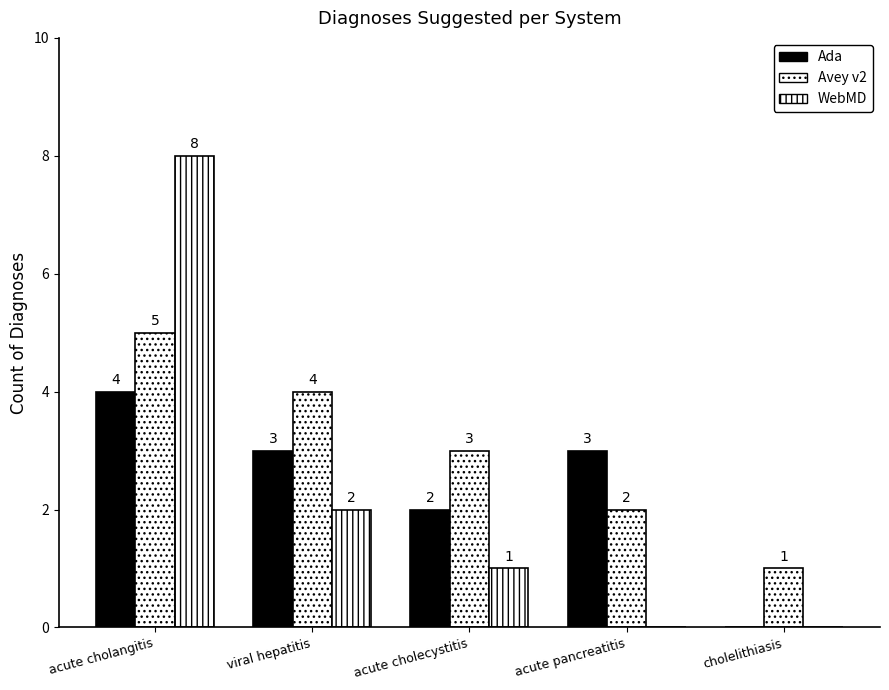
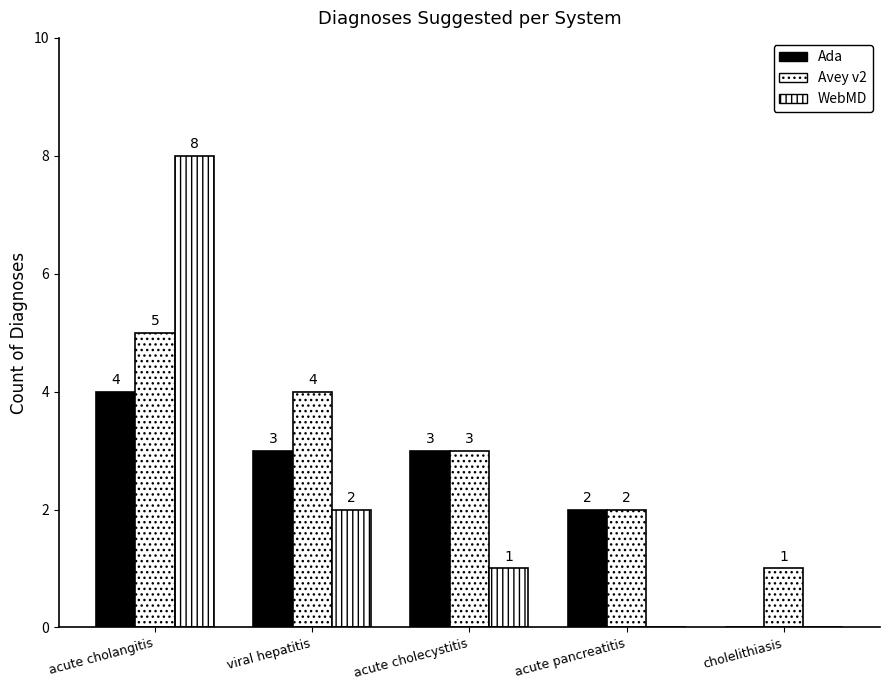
  {
    "Ada": {
      "acute cholangitis": 4,
      "viral hepatitis": 3,
-     "acute cholecystitis": 2,
-     "acute pancreatitis": 3
+     "acute cholecystitis": 3,
+     "acute pancreatitis": 2
    }
  }
